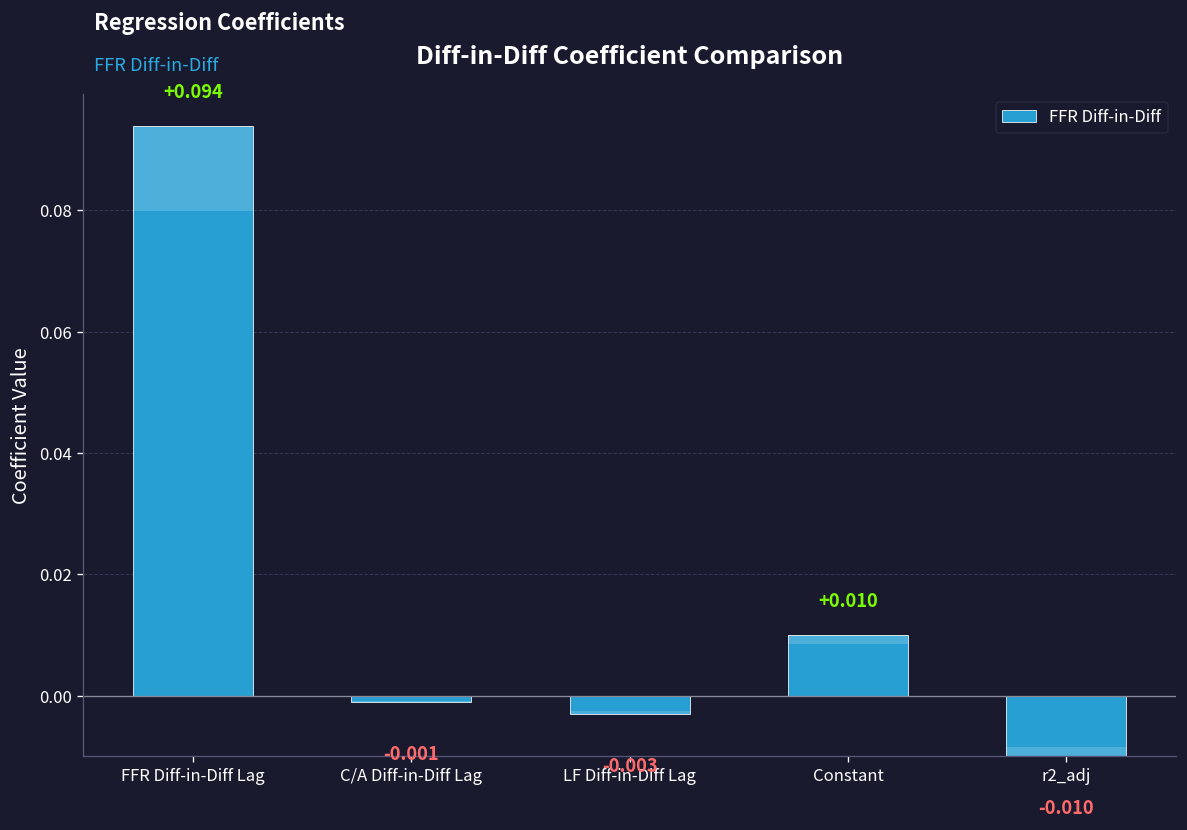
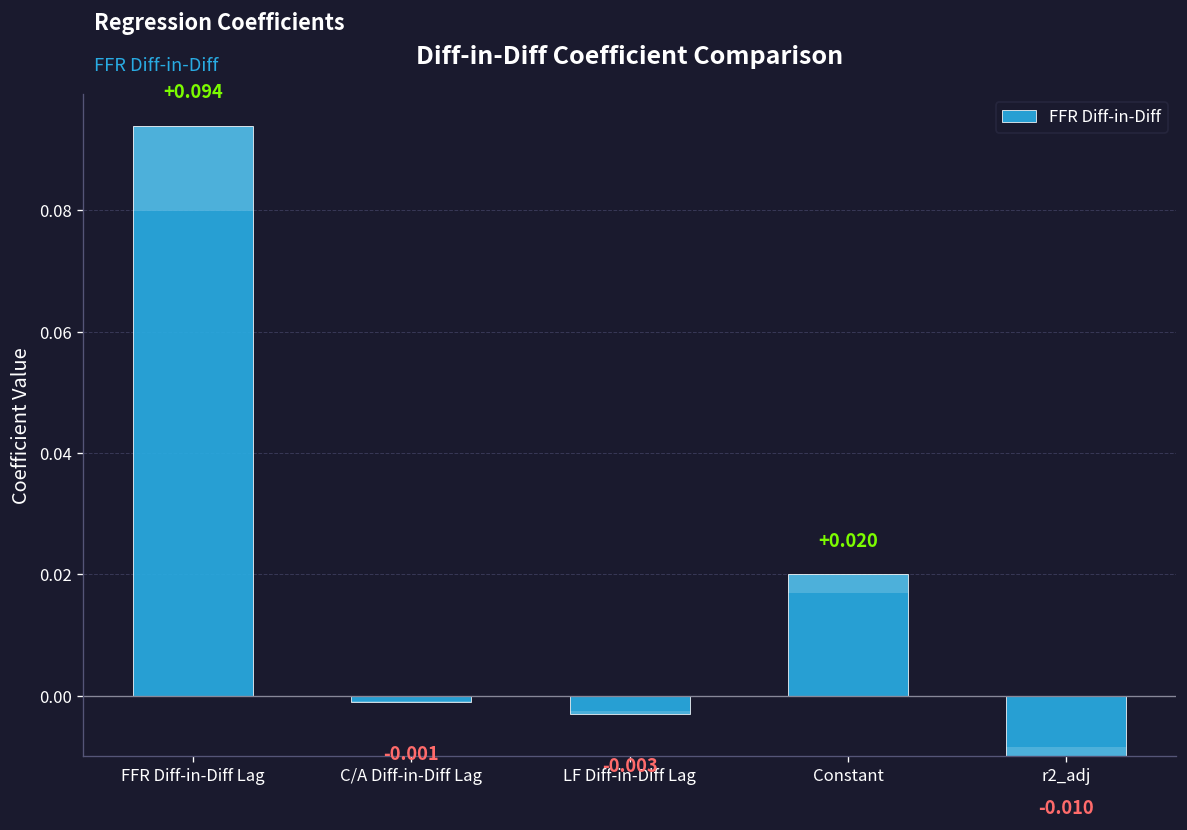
  {
    "FFR Diff-in-Diff": {
      "FFR Diff-in-Diff Lag": "+0.094",
-     "Constant": "+0.010"
+     "Constant": "+0.020"
    }
  }
